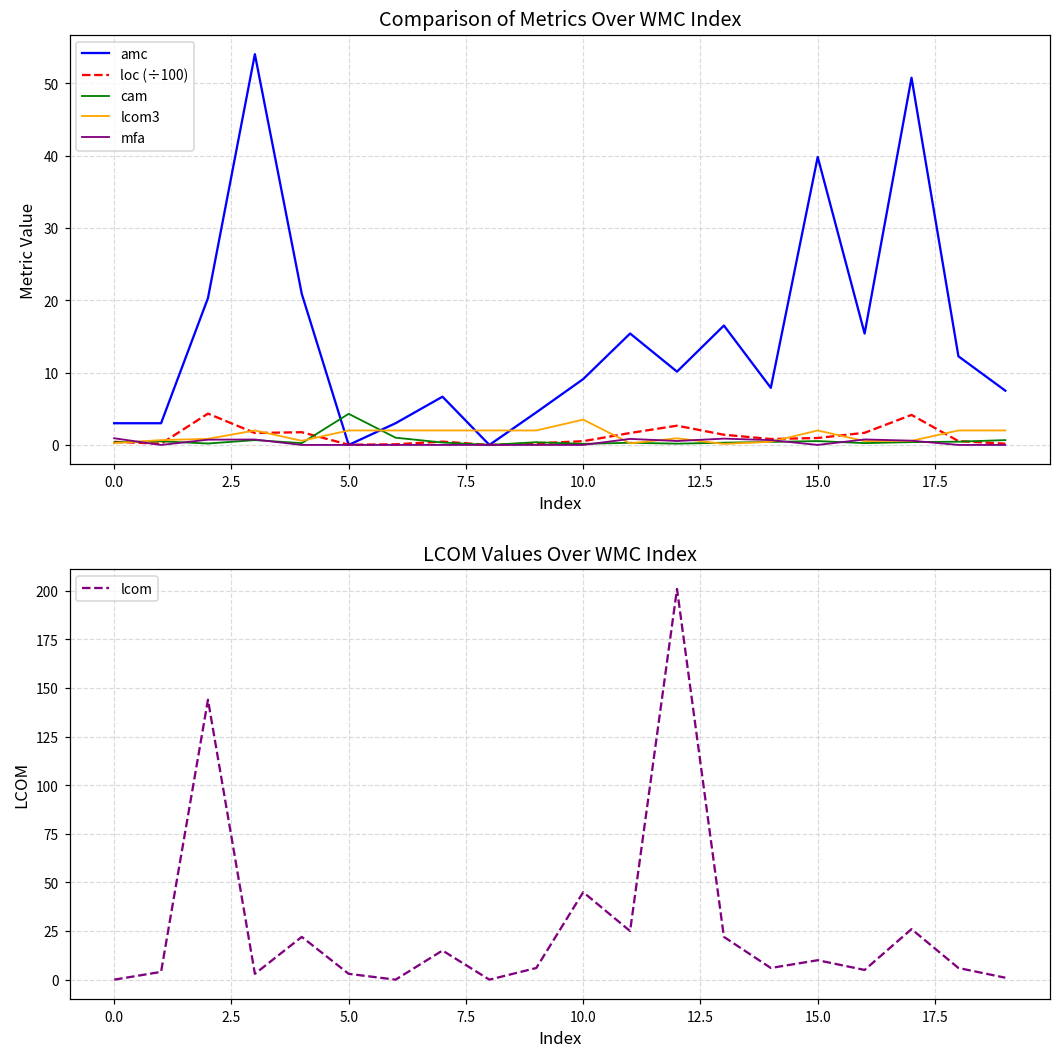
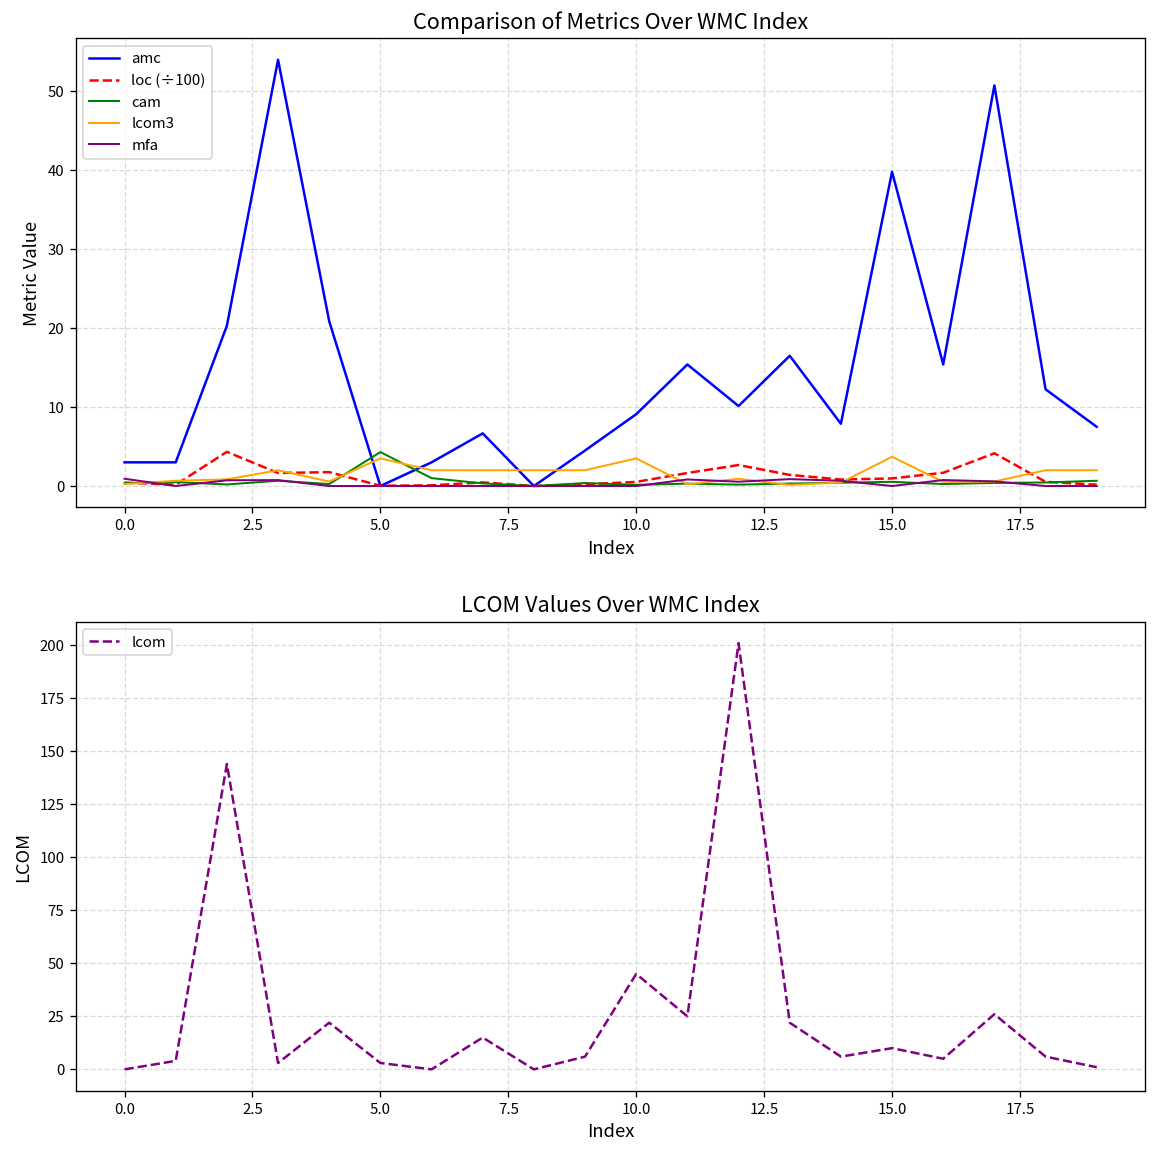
  {
    "Comparison of Metrics Over WMC Index": {
      "amc": {
        "0.0": 3,
        "10.0": 9,
        "15.0": 40
      },
      "loc (÷100)": {
        "15.0": 1
      },
      "cam": {
        "5.0": 4,
        "15.0": 1
      },
      "lcom3": {
-       "5.0": 2,
+       "5.0": 4,
        "10.0": 4,
-       "15.0": 2
+       "15.0": 4
      },
      "mfa": {
        "0.0": 1,
        "15.0": 0
      }
    },
    "LCOM Values Over WMC Index": {
      "0.0": 0,
      "5.0": 3,
      "10.0": 45,
      "15.0": 10
    }
  }
